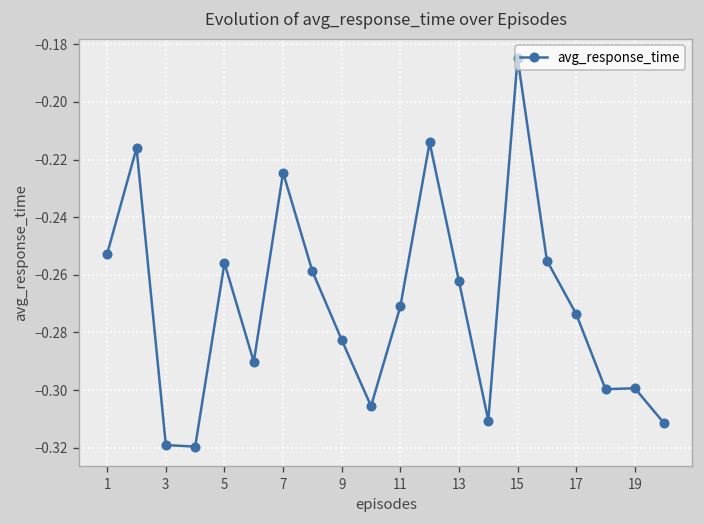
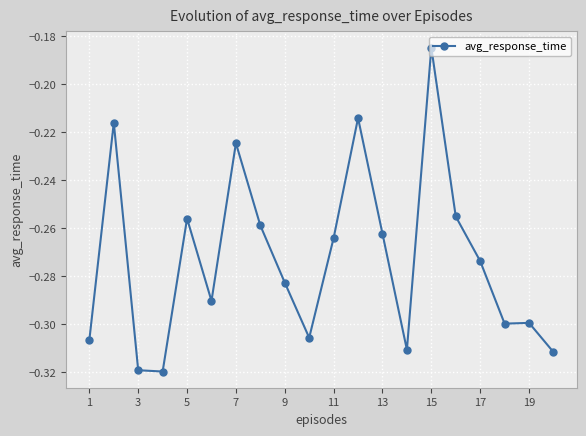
  {
-   "1": -0.253,
+   "1": -0.306,
    "3": -0.319,
    "5": -0.256,
    "7": -0.225,
    "9": -0.283,
-   "11": -0.271,
+   "11": -0.264,
    "13": -0.262,
    "17": -0.274,
    "19": -0.299
  }
